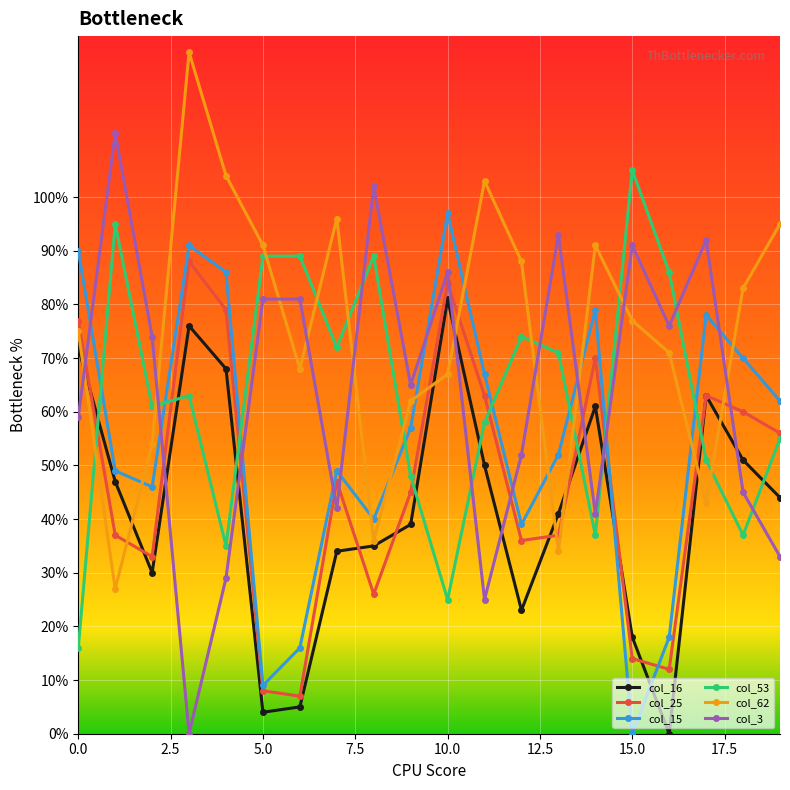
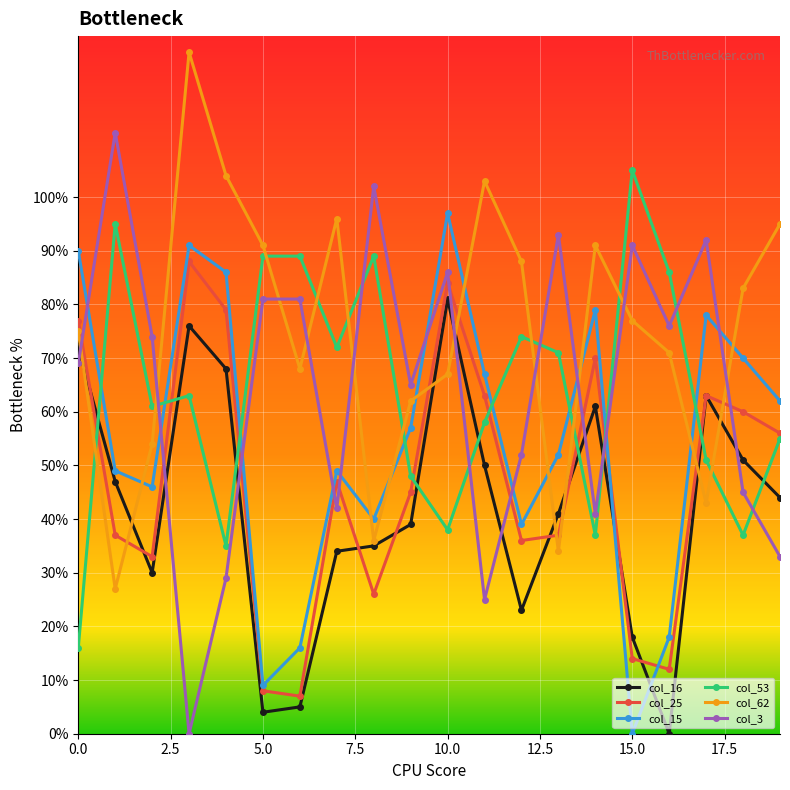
  {
    "col_16": {
      "0.0": "72%",
      "5.0": "4%",
      "10.0": "81%",
      "15.0": "18%"
    },
    "col_25": {
      "0.0": "77%",
      "5.0": "8%",
      "10.0": "84%",
      "15.0": "14%"
    },
    "col_15": {
      "0.0": "90%",
      "5.0": "9%",
      "10.0": "97%",
      "15.0": "0%"
    },
    "col_53": {
      "0.0": "16%",
      "5.0": "89%",
-     "10.0": "25%",
+     "10.0": "38%",
      "15.0": "105%"
    },
    "col_62": {
      "0.0": "75%",
      "5.0": "91%",
      "10.0": "67%",
      "15.0": "77%"
    },
    "col_3": {
-     "0.0": "59%",
+     "0.0": "69%",
      "5.0": "81%",
      "10.0": "86%",
      "15.0": "91%"
    }
  }
